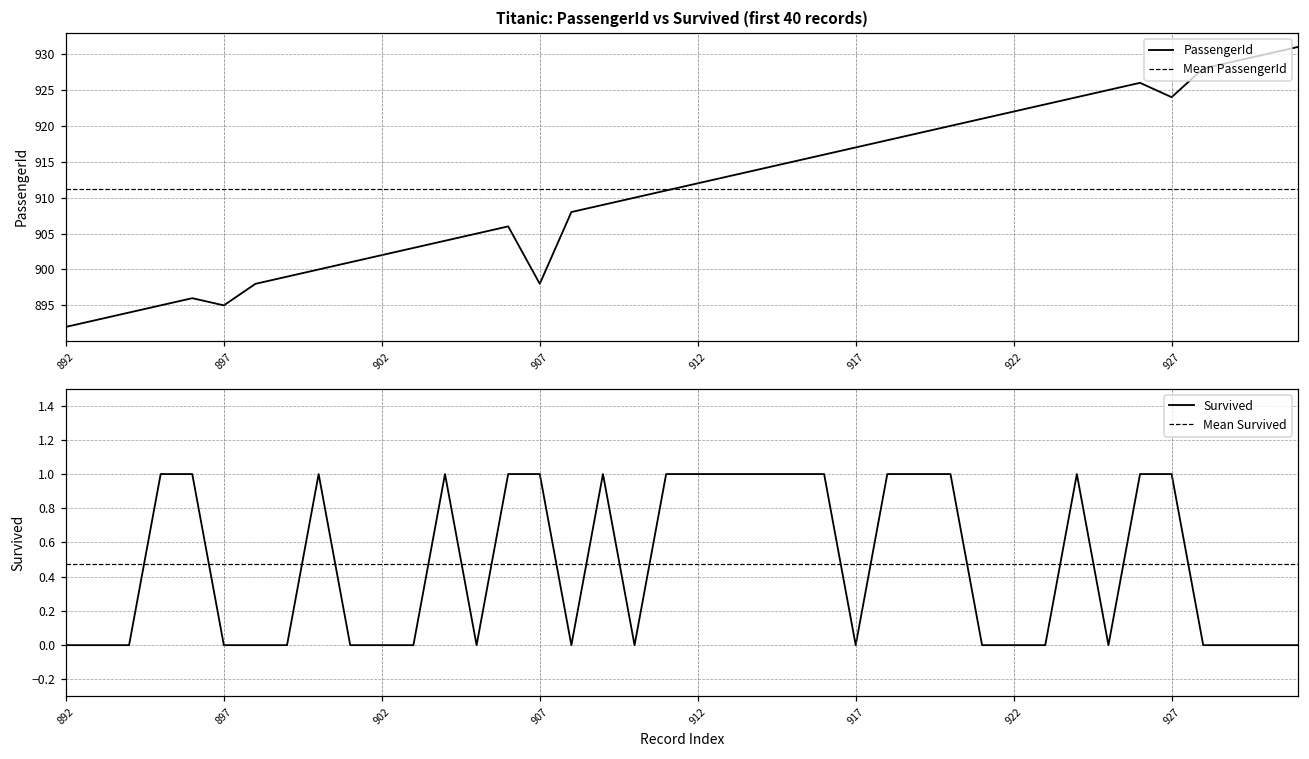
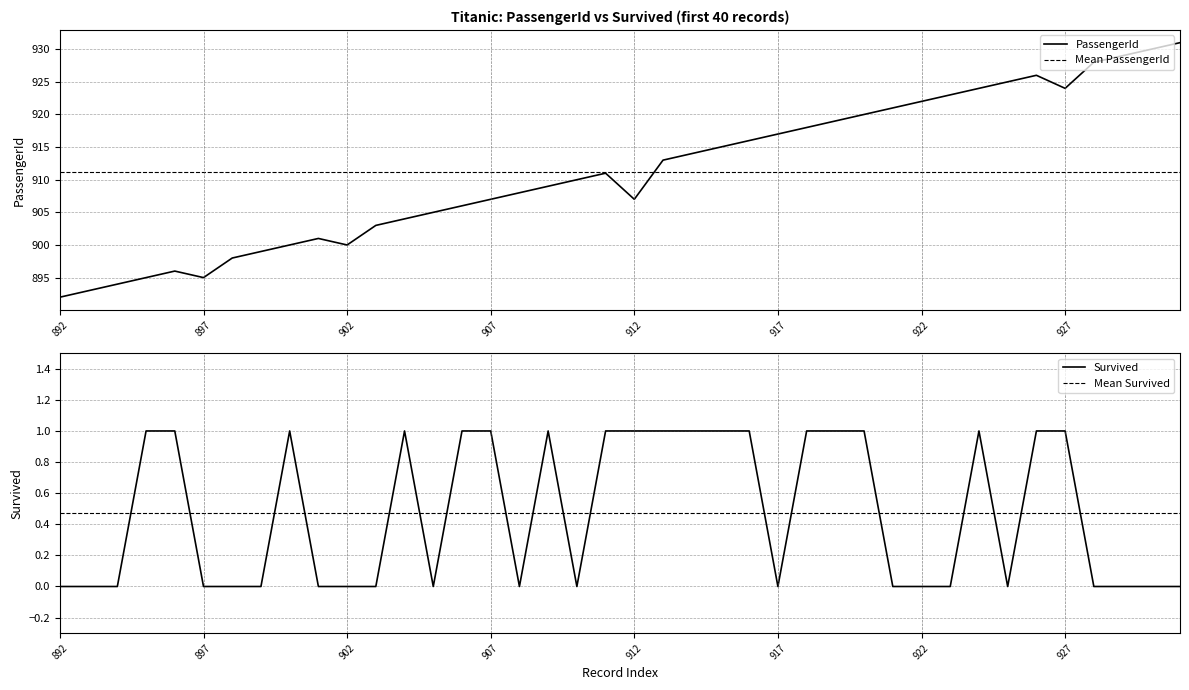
  {
    "Titanic: PassengerId vs Survived (first 40 records)": {
      "892": 892,
      "897": 895,
-     "902": 902,
-     "907": 898,
-     "912": 912,
+     "902": 900,
+     "907": 907,
+     "912": 907,
      "917": 917,
      "922": 922,
      "927": 924
    }
  }
